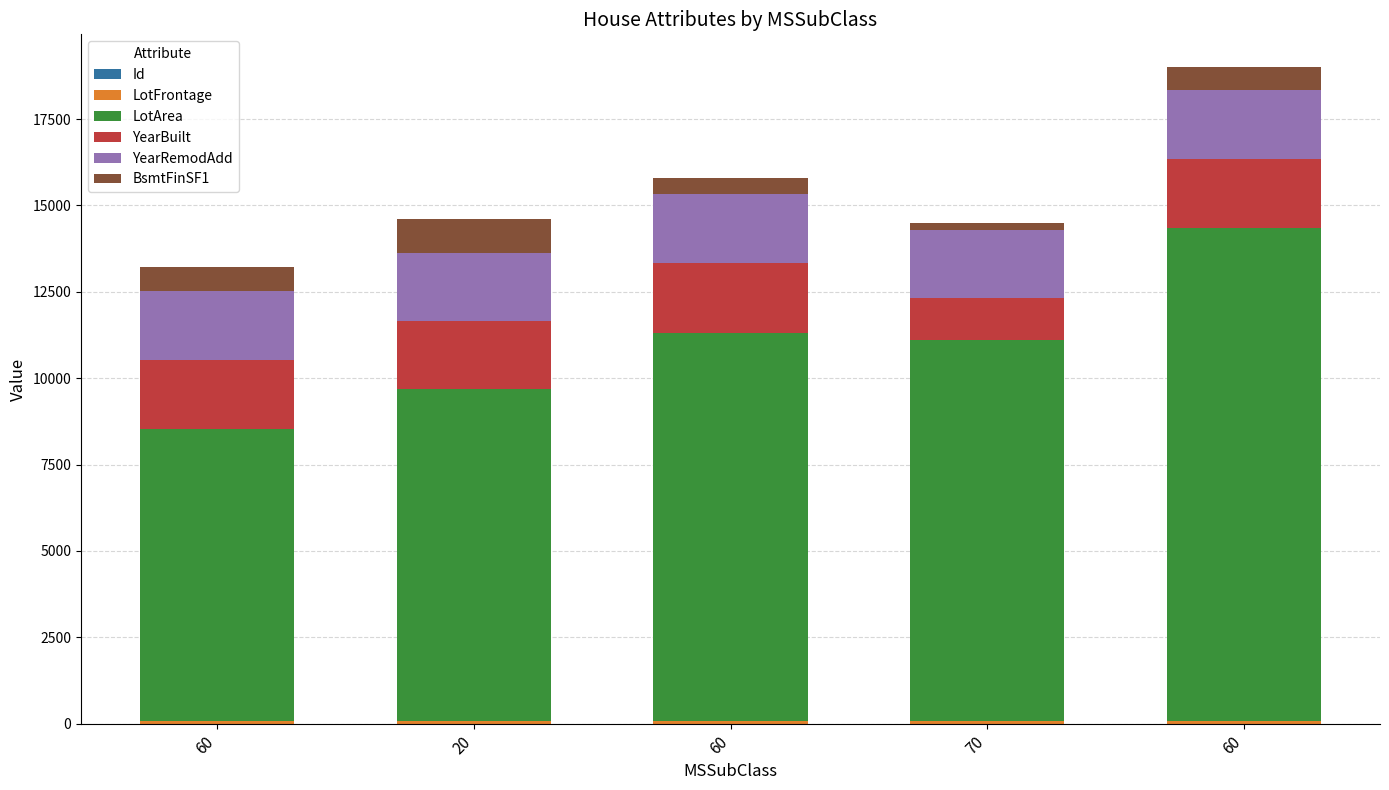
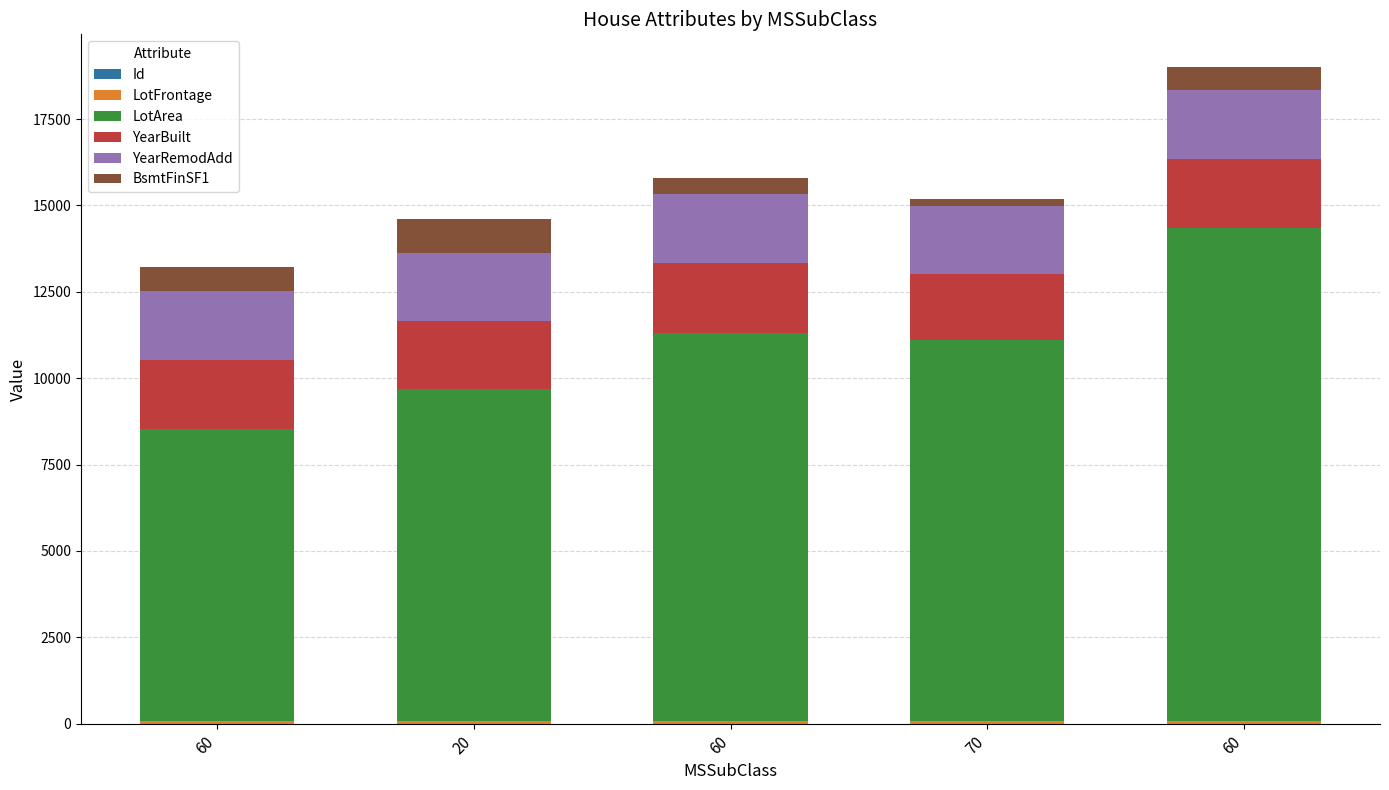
  {
    "LotFrontage": {
      "20": 100
    },
    "LotArea": {
      "20": 9600,
      "70": 11000
    },
    "YearBuilt": {
      "20": 2000,
-     "70": 1200
+     "70": 1900
    },
    "YearRemodAdd": {
      "20": 2000,
      "70": 2000
    },
    "BsmtFinSF1": {
      "20": 1000,
      "70": 200
    }
  }
